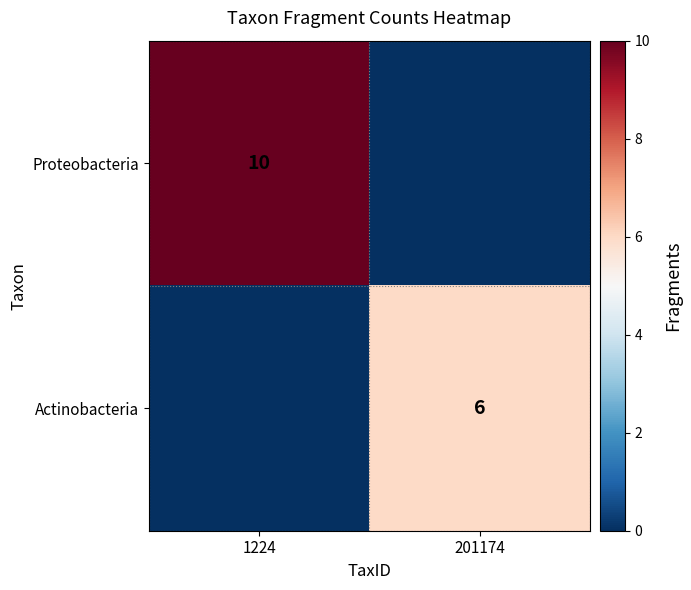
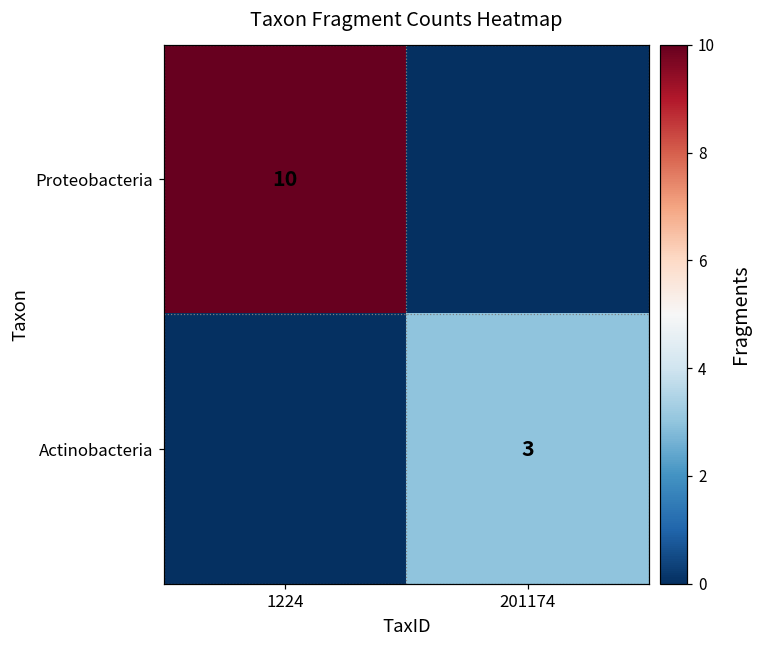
  {
    "Proteobacteria": {
      "1224": 10
    },
    "Actinobacteria": {
-     "201174": 6
+     "201174": 3
    }
  }
